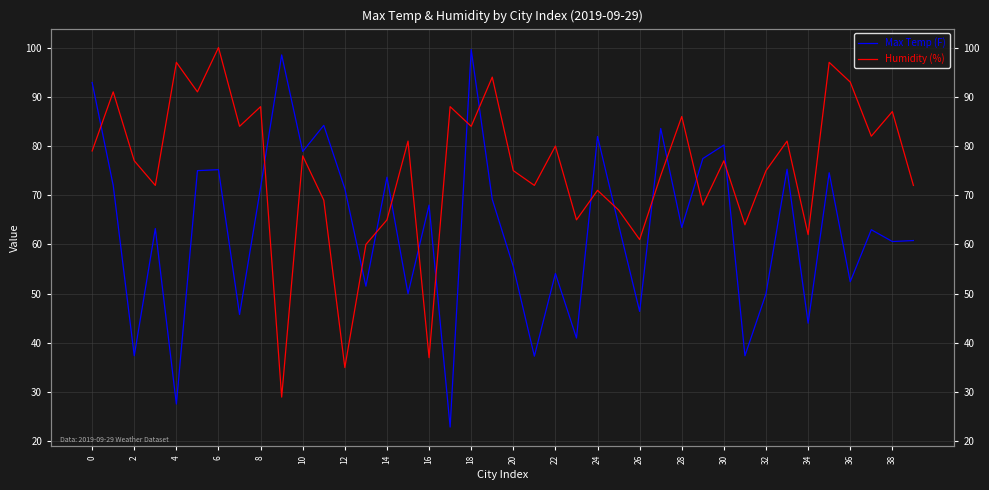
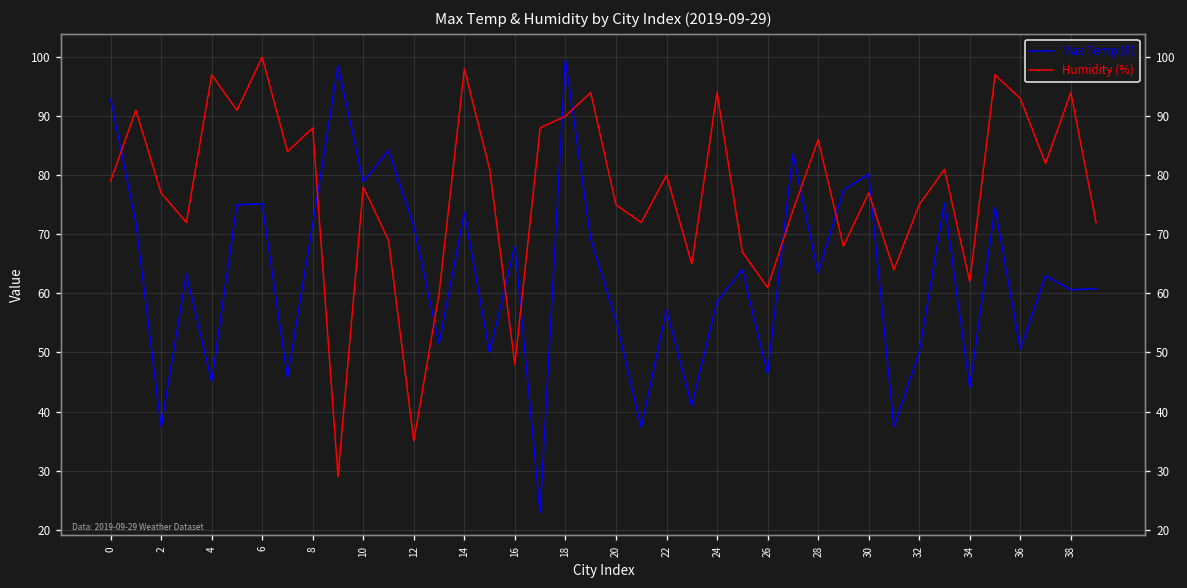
  {
    "Max Temp (F)": {
      "0": 93,
      "2": 37,
-     "4": 28,
+     "4": 45,
      "6": 75,
      "8": 72,
      "10": 79,
      "12": 71,
      "14": 74,
      "16": 68,
      "18": 100,
      "20": 55,
-     "22": 54,
-     "24": 82,
+     "22": 57,
+     "24": 59,
      "26": 46,
      "28": 63,
      "30": 80,
      "32": 50,
      "34": 44,
-     "36": 52,
+     "36": 51,
      "38": 61
    },
    "Humidity (%)": {
      "0": 79,
      "2": 77,
      "4": 97,
      "6": 100,
      "8": 88,
      "10": 78,
      "12": 35,
-     "14": 65,
-     "16": 37,
-     "18": 84,
+     "14": 98,
+     "16": 48,
+     "18": 90,
      "20": 75,
      "22": 80,
-     "24": 71,
+     "24": 94,
      "26": 61,
      "28": 86,
      "30": 77,
      "32": 75,
      "34": 62,
      "36": 93,
-     "38": 87
+     "38": 94
    }
  }
